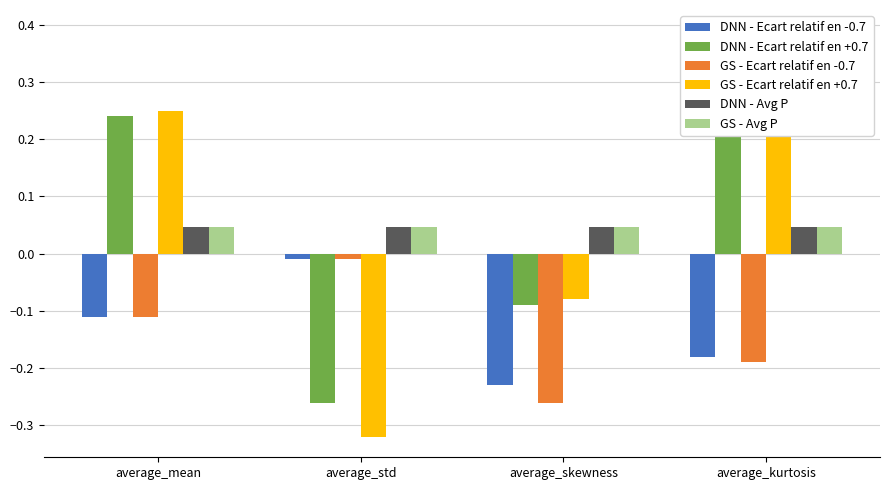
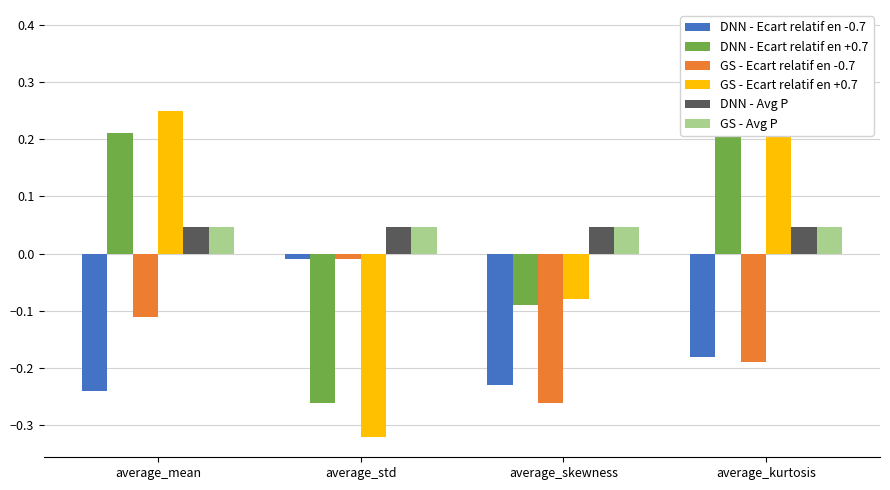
  {
    "DNN - Ecart relatif en -0.7": {
-     "average_mean": -0.11,
+     "average_mean": -0.24,
      "average_std": -0.01,
      "average_skewness": -0.23,
      "average_kurtosis": -0.18
    },
    "DNN - Ecart relatif en +0.7": {
-     "average_mean": 0.24,
+     "average_mean": 0.21,
      "average_std": -0.26,
      "average_skewness": -0.09
    },
    "GS - Ecart relatif en -0.7": {
      "average_mean": -0.11,
      "average_std": -0.01,
      "average_skewness": -0.26,
      "average_kurtosis": -0.19
    },
    "GS - Ecart relatif en +0.7": {
      "average_mean": 0.25,
      "average_std": -0.32,
      "average_skewness": -0.08
    },
    "DNN - Avg P": {
      "average_mean": 0.05,
      "average_std": 0.05,
      "average_skewness": 0.05,
      "average_kurtosis": 0.05
    },
    "GS - Avg P": {
      "average_mean": 0.05,
      "average_std": 0.05,
      "average_skewness": 0.05,
      "average_kurtosis": 0.05
    }
  }
